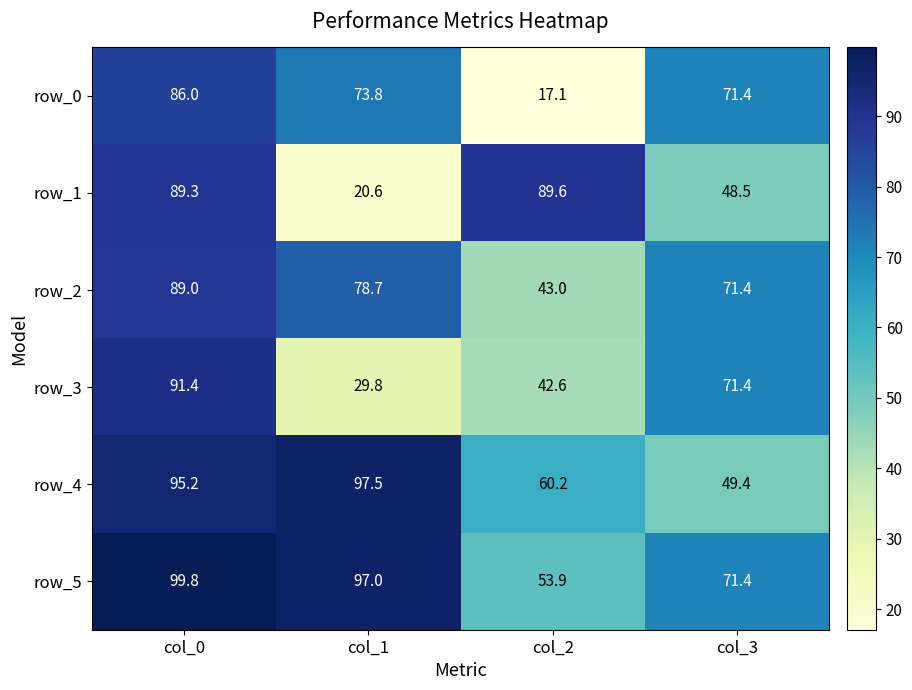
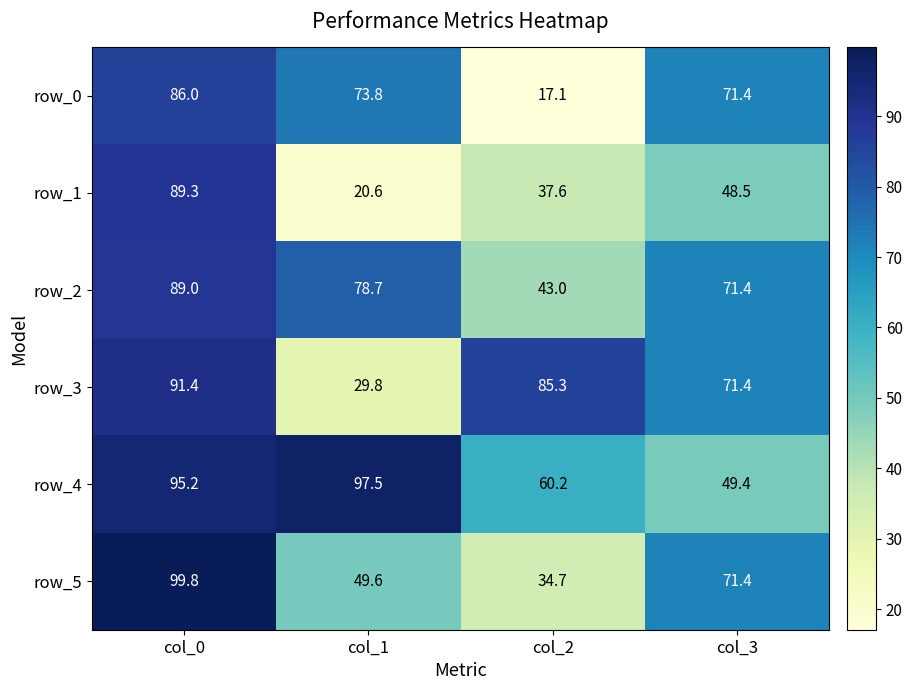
  {
    "row_0": {
      "col_0": 86.0,
      "col_1": 73.8,
      "col_2": 17.1,
      "col_3": 71.4
    },
    "row_1": {
      "col_0": 89.3,
      "col_1": 20.6,
-     "col_2": 89.6,
+     "col_2": 37.6,
      "col_3": 48.5
    },
    "row_2": {
      "col_0": 89.0,
      "col_1": 78.7,
      "col_2": 43.0,
      "col_3": 71.4
    },
    "row_3": {
      "col_0": 91.4,
      "col_1": 29.8,
-     "col_2": 42.6,
+     "col_2": 85.3,
      "col_3": 71.4
    },
    "row_4": {
      "col_0": 95.2,
      "col_1": 97.5,
      "col_2": 60.2,
      "col_3": 49.4
    },
    "row_5": {
      "col_0": 99.8,
-     "col_1": 97.0,
-     "col_2": 53.9,
+     "col_1": 49.6,
+     "col_2": 34.7,
      "col_3": 71.4
    }
  }
